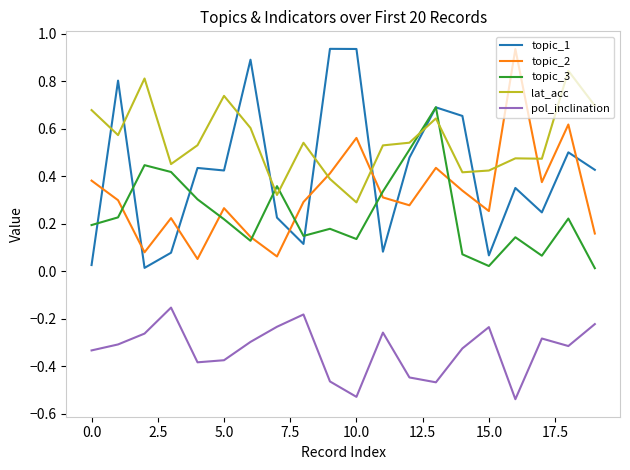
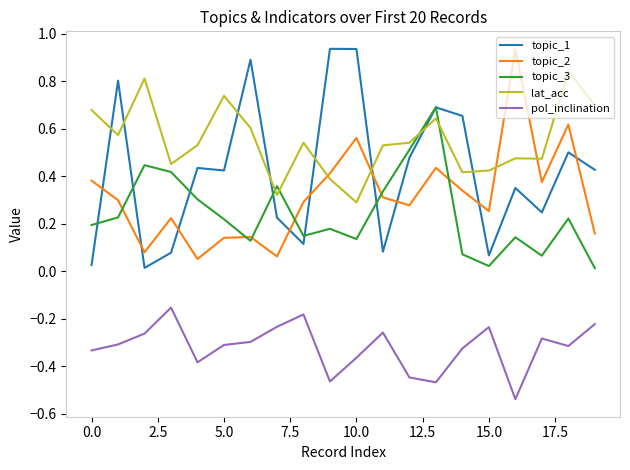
  {
    "topic_1": {
      "0.0": 0.03,
      "5.0": 0.42,
      "10.0": 0.94,
      "15.0": 0.07
    },
    "topic_2": {
      "0.0": 0.38,
-     "5.0": 0.27,
+     "5.0": 0.14,
      "10.0": 0.56,
      "15.0": 0.25
    },
    "topic_3": {
      "0.0": 0.19,
      "5.0": 0.22,
      "10.0": 0.14,
      "15.0": 0.02
    },
    "lat_acc": {
      "0.0": 0.68,
      "5.0": 0.74,
      "10.0": 0.29,
      "15.0": 0.42
    },
    "pol_inclination": {
      "0.0": -0.33,
-     "5.0": -0.37,
-     "10.0": -0.53,
+     "5.0": -0.31,
+     "10.0": -0.36,
      "15.0": -0.24
    }
  }
